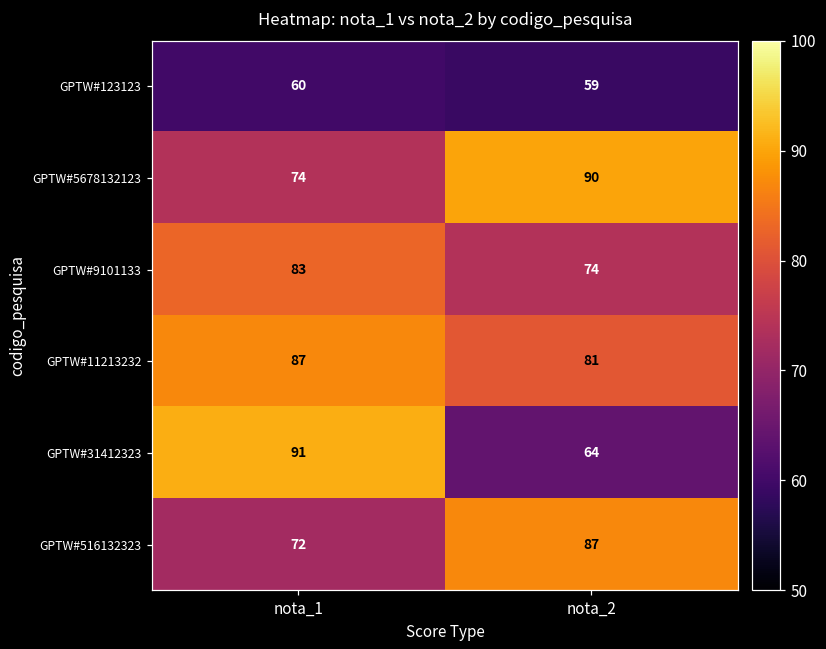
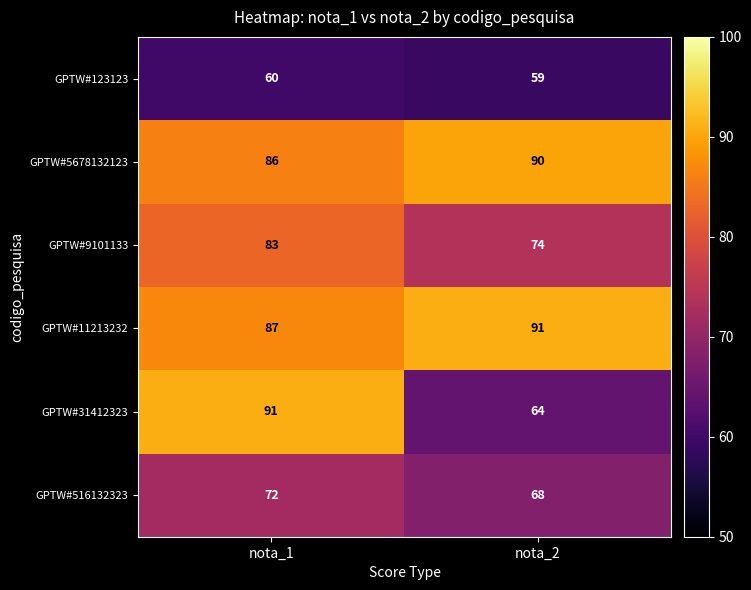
  {
    "GPTW#123123": {
      "nota_1": 60,
      "nota_2": 59
    },
    "GPTW#5678132123": {
-     "nota_1": 74,
+     "nota_1": 86,
      "nota_2": 90
    },
    "GPTW#9101133": {
      "nota_1": 83,
      "nota_2": 74
    },
    "GPTW#11213232": {
      "nota_1": 87,
-     "nota_2": 81
+     "nota_2": 91
    },
    "GPTW#31412323": {
      "nota_1": 91,
      "nota_2": 64
    },
    "GPTW#516132323": {
      "nota_1": 72,
-     "nota_2": 87
+     "nota_2": 68
    }
  }
